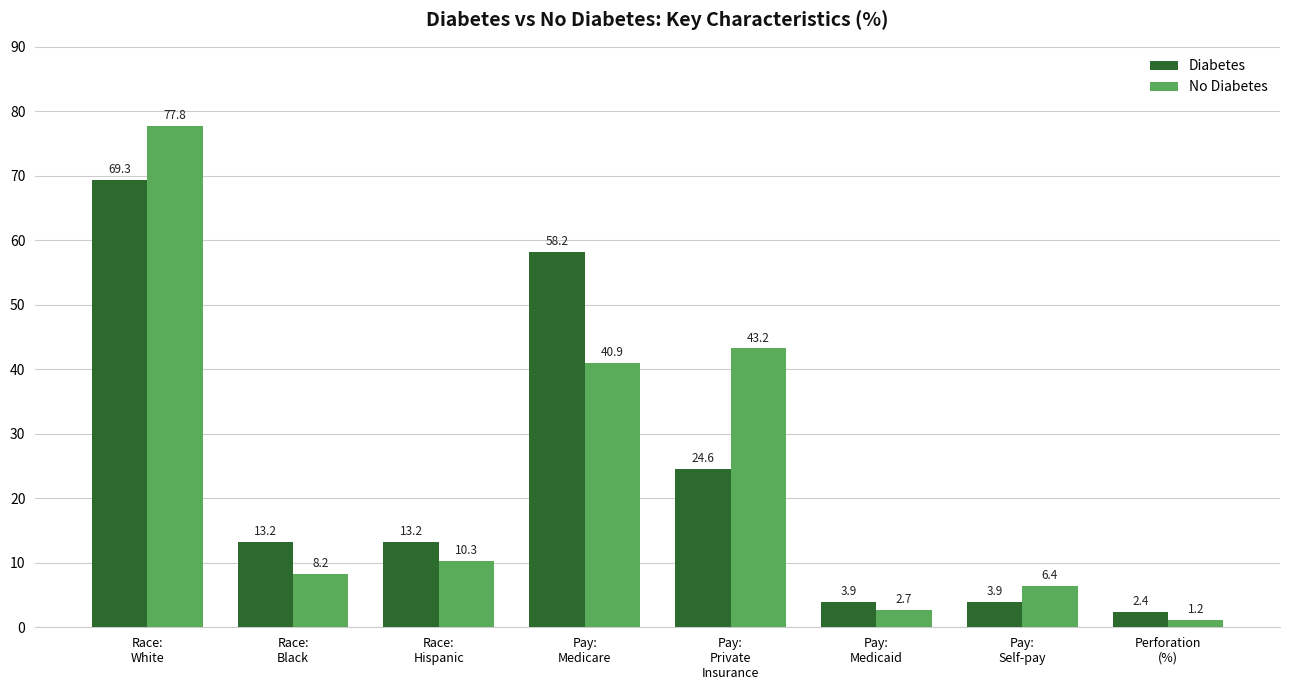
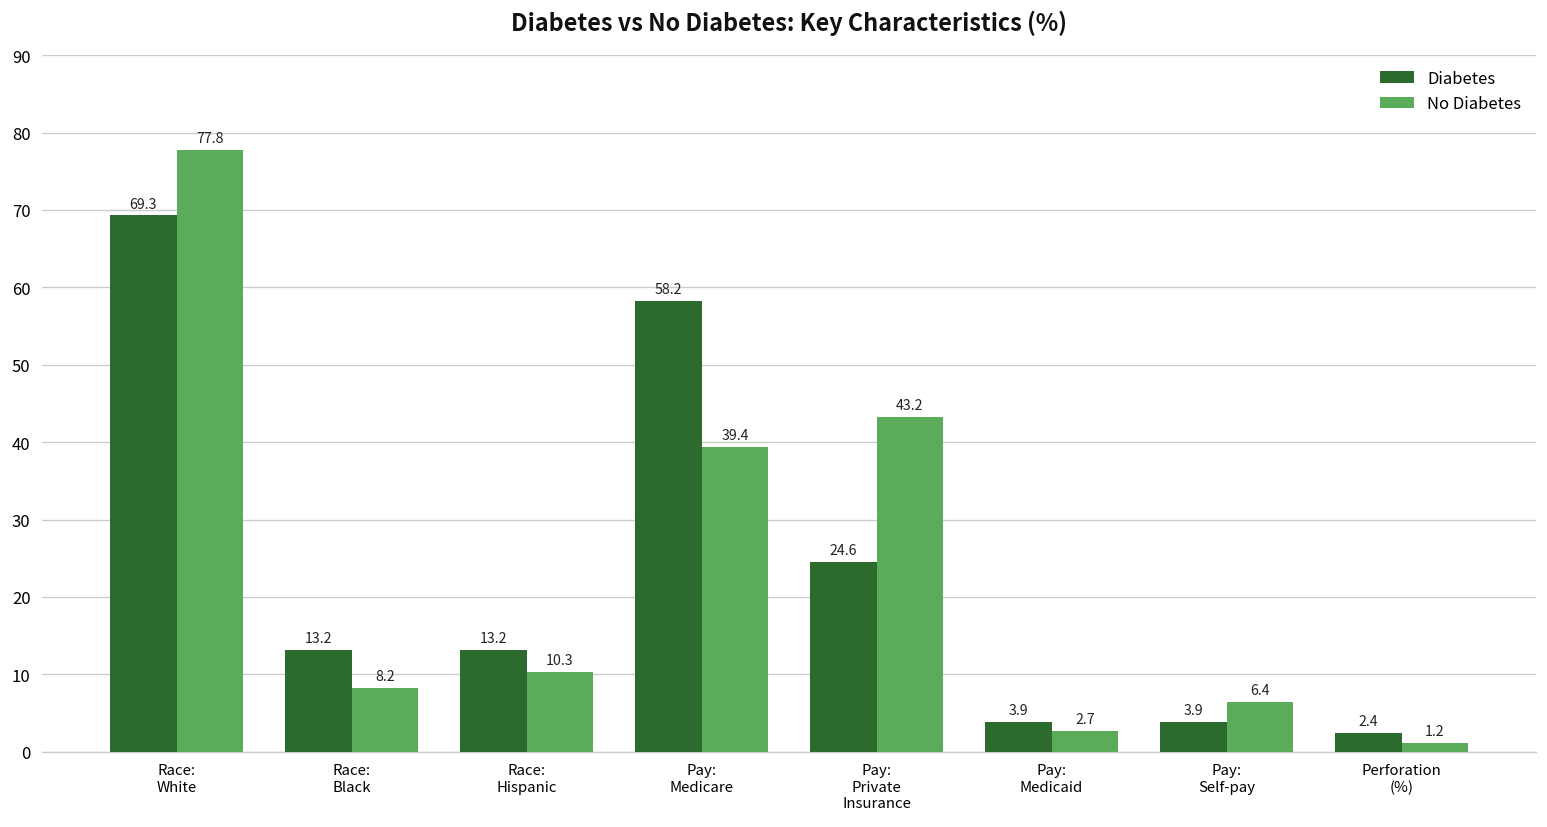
  {
    "Diabetes": {
      "Race: White": 69.3,
      "Race: Black": 13.2,
      "Race: Hispanic": 13.2,
      "Pay: Medicare": 58.2,
      "Pay: Private Insurance": 24.6,
      "Pay: Medicaid": 3.9,
      "Pay: Self-pay": 3.9,
      "Perforation (%)": 2.4
    },
    "No Diabetes": {
      "Race: White": 77.8,
      "Race: Black": 8.2,
      "Race: Hispanic": 10.3,
-     "Pay: Medicare": 40.9,
+     "Pay: Medicare": 39.4,
      "Pay: Private Insurance": 43.2,
      "Pay: Medicaid": 2.7,
      "Pay: Self-pay": 6.4,
      "Perforation (%)": 1.2
    }
  }
